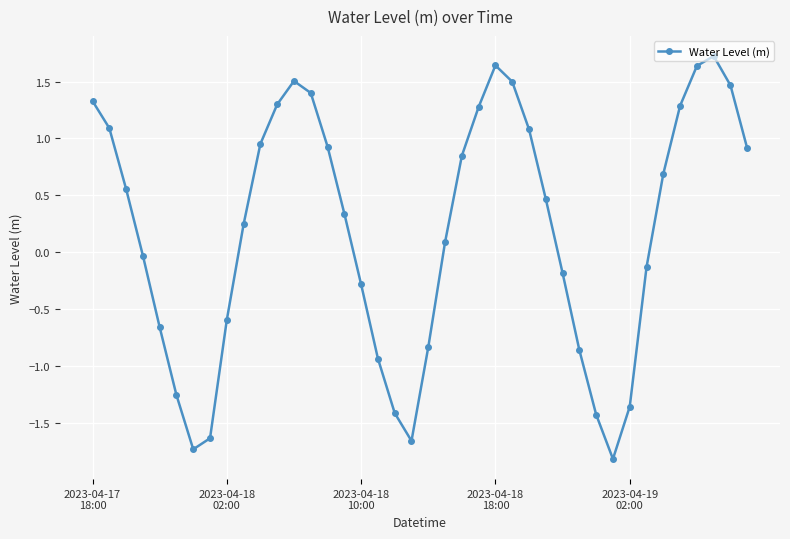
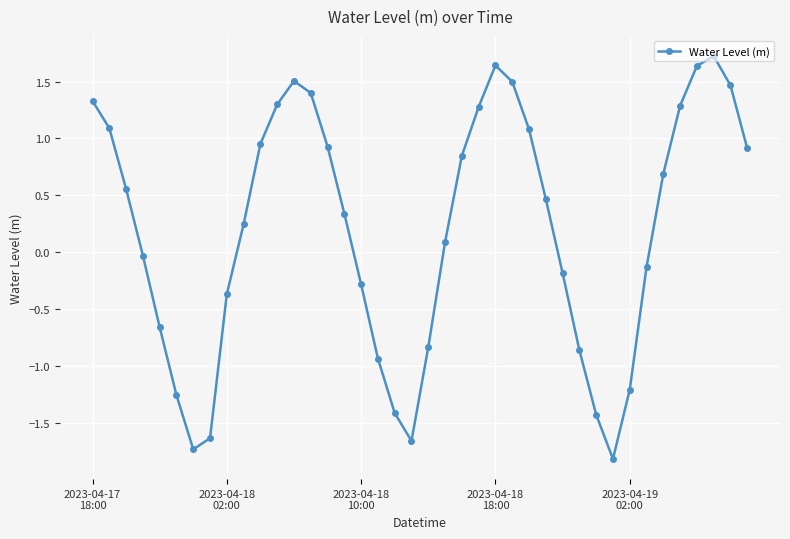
  {
    "2023-04-17 18:00": 1.33,
-   "2023-04-18 02:00": -0.60,
+   "2023-04-18 02:00": -0.37,
    "2023-04-18 10:00": -0.28,
    "2023-04-18 18:00": 1.64,
-   "2023-04-19 02:00": -1.36
+   "2023-04-19 02:00": -1.21
  }
